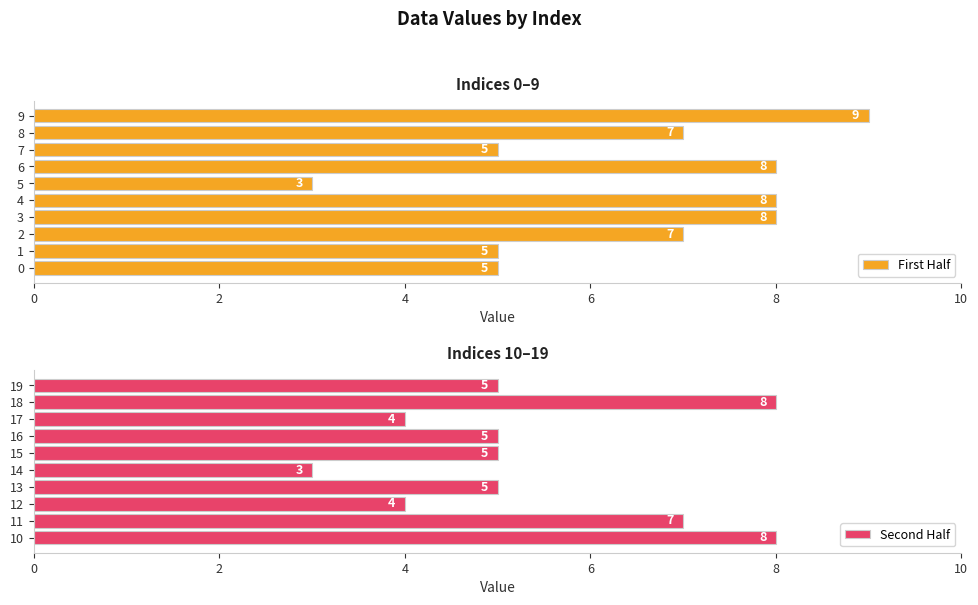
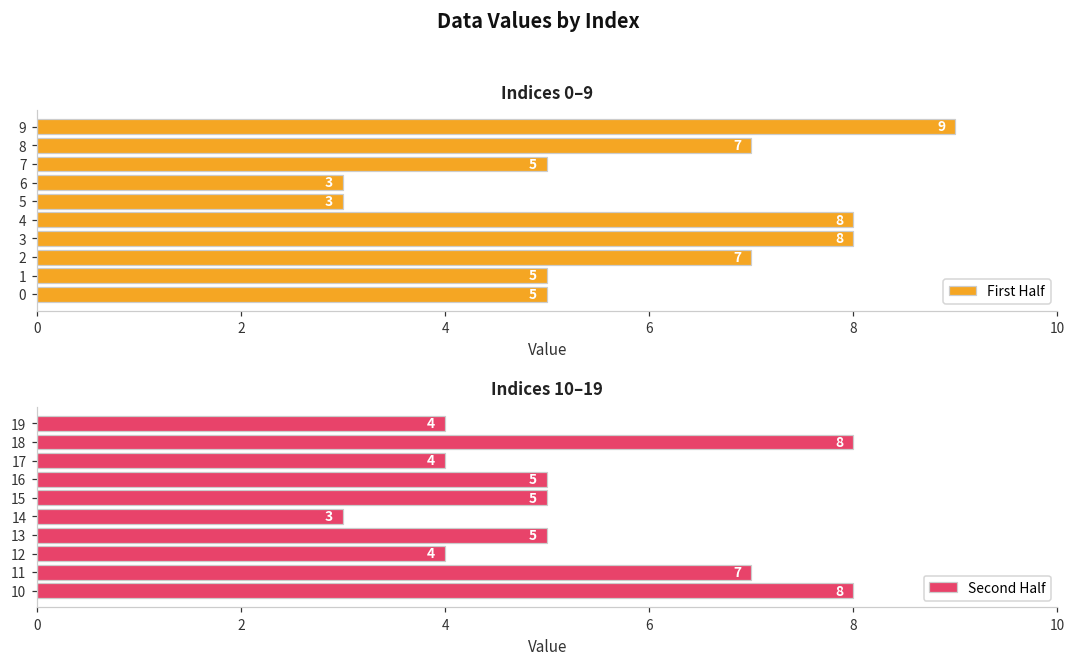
  {
    "Indices 0–9": {
      "9": 9,
      "8": 7,
      "7": 5,
-     "6": 8,
+     "6": 3,
      "5": 3,
      "4": 8,
      "3": 8,
      "2": 7,
      "1": 5,
      "0": 5
    },
    "Indices 10–19": {
-     "19": 5,
+     "19": 4,
      "18": 8,
      "17": 4,
      "16": 5,
      "15": 5,
      "14": 3,
      "13": 5,
      "12": 4,
      "11": 7,
      "10": 8
    }
  }
